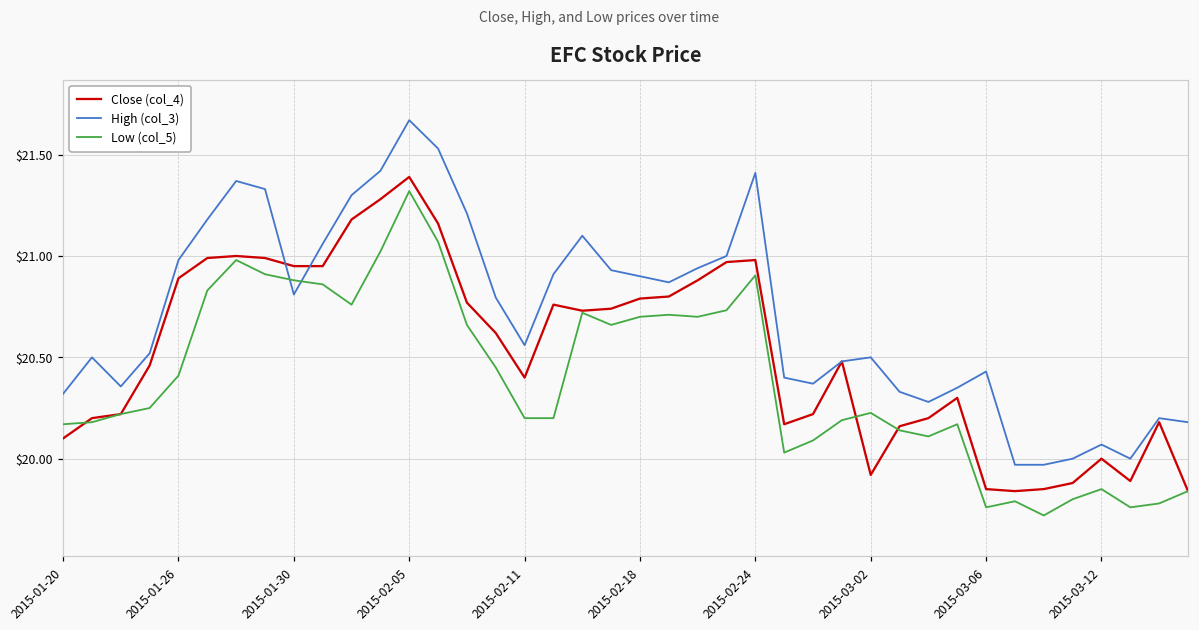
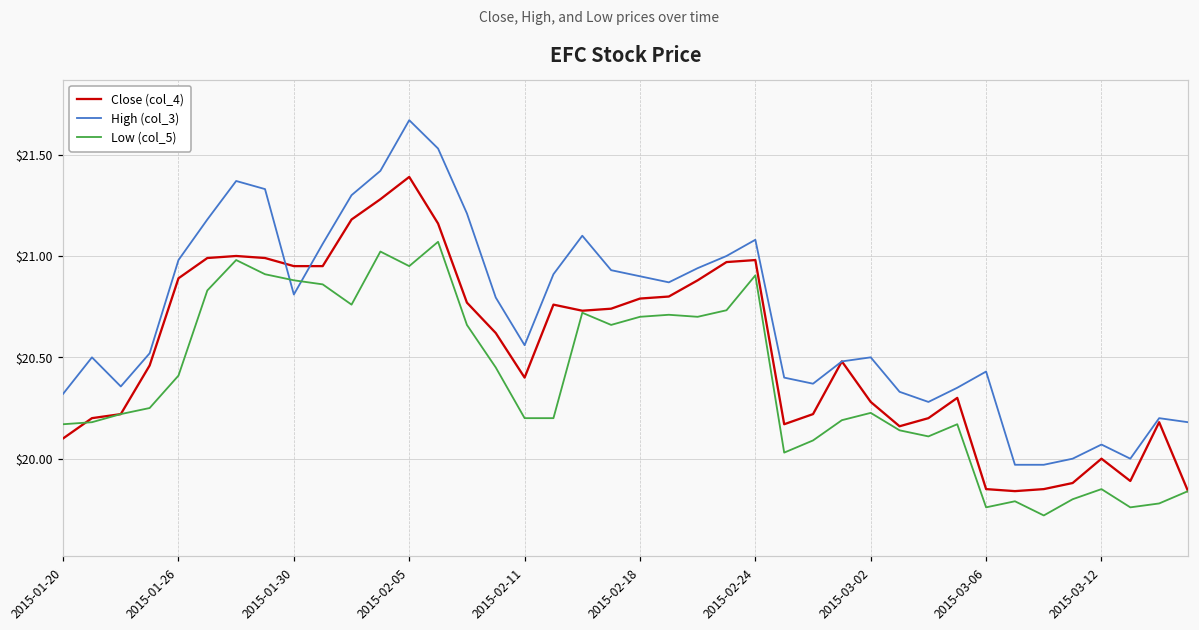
  {
    "Close (col_4)": {
      "2015-01-20": "$20.10",
      "2015-01-26": "$20.89",
      "2015-01-30": "$20.95",
      "2015-02-05": "$21.39",
      "2015-02-11": "$20.40",
      "2015-02-18": "$20.79",
      "2015-02-24": "$20.98",
-     "2015-03-02": "$19.92",
+     "2015-03-02": "$20.28",
      "2015-03-06": "$19.85",
      "2015-03-12": "$20.00"
    },
    "High (col_3)": {
      "2015-01-20": "$20.32",
      "2015-01-26": "$20.98",
      "2015-01-30": "$20.81",
      "2015-02-05": "$21.67",
      "2015-02-11": "$20.56",
      "2015-02-18": "$20.90",
-     "2015-02-24": "$21.41",
+     "2015-02-24": "$21.08",
      "2015-03-02": "$20.50",
      "2015-03-06": "$20.43",
      "2015-03-12": "$20.07"
    },
    "Low (col_5)": {
      "2015-01-20": "$20.17",
      "2015-01-26": "$20.41",
      "2015-01-30": "$20.88",
-     "2015-02-05": "$21.32",
+     "2015-02-05": "$20.95",
      "2015-02-11": "$20.20",
      "2015-02-18": "$20.70",
      "2015-02-24": "$20.90",
      "2015-03-02": "$20.23",
      "2015-03-06": "$19.76",
      "2015-03-12": "$19.85"
    }
  }
